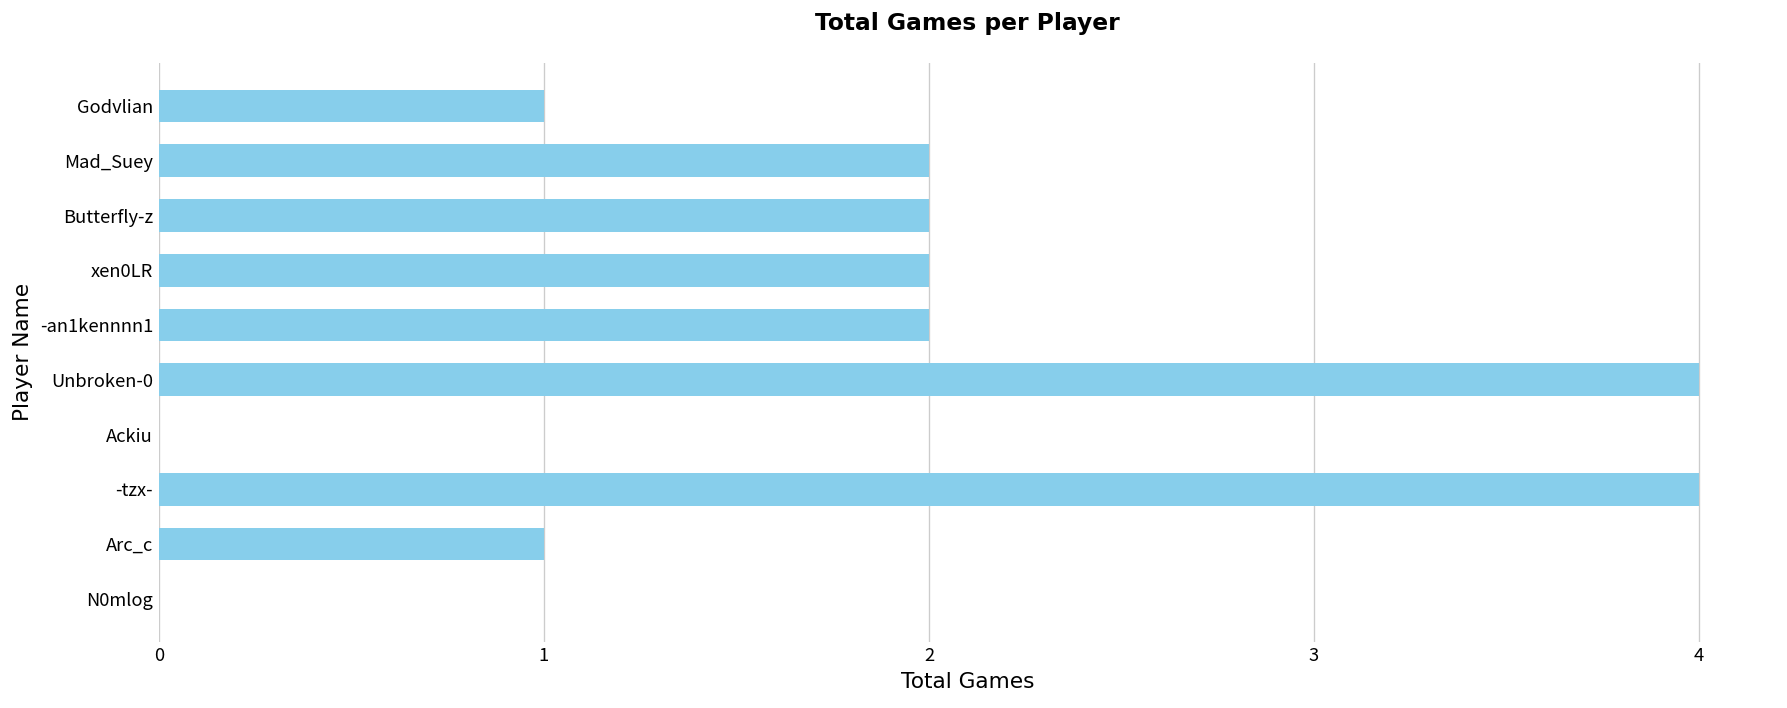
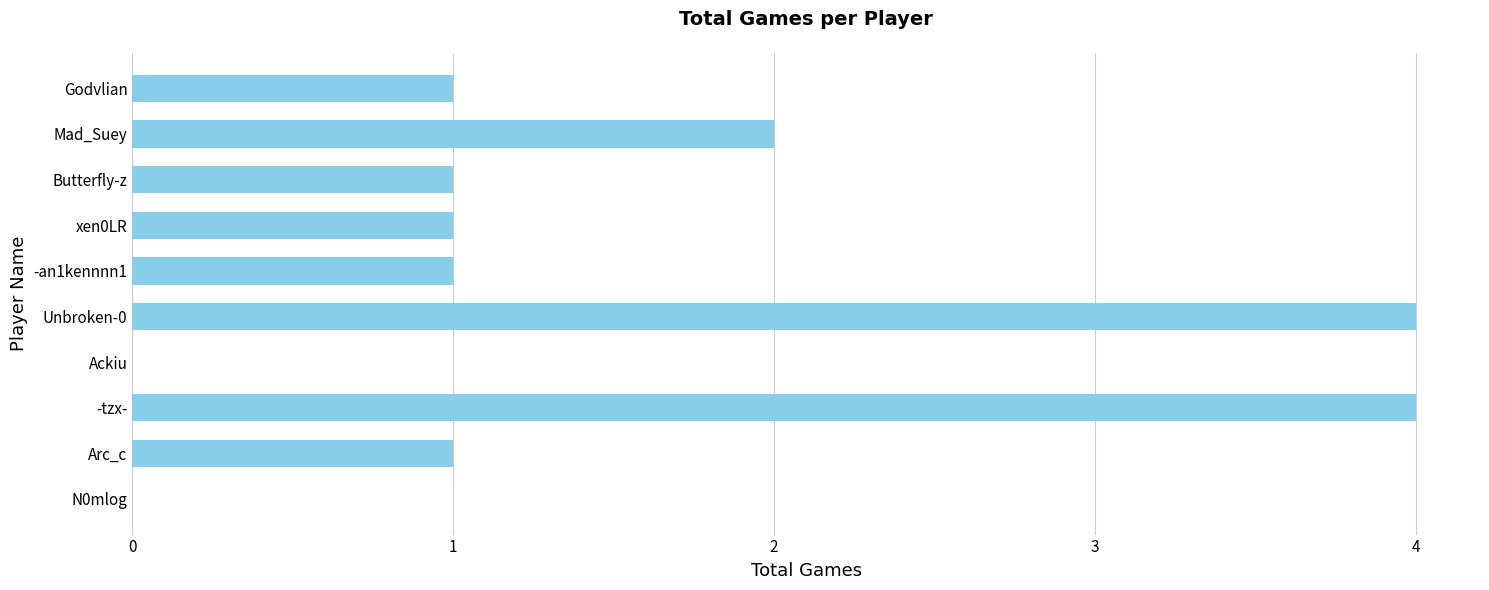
  {
    "Godvlian": 1,
    "Mad_Suey": 2,
-   "Butterfly-z": 2,
-   "xen0LR": 2,
-   "-an1kennnn1": 2,
+   "Butterfly-z": 1,
+   "xen0LR": 1,
+   "-an1kennnn1": 1,
    "Unbroken-0": 4,
    "Ackiu": 0,
    "-tzx-": 4,
    "Arc_c": 1,
    "N0mlog": 0
  }
